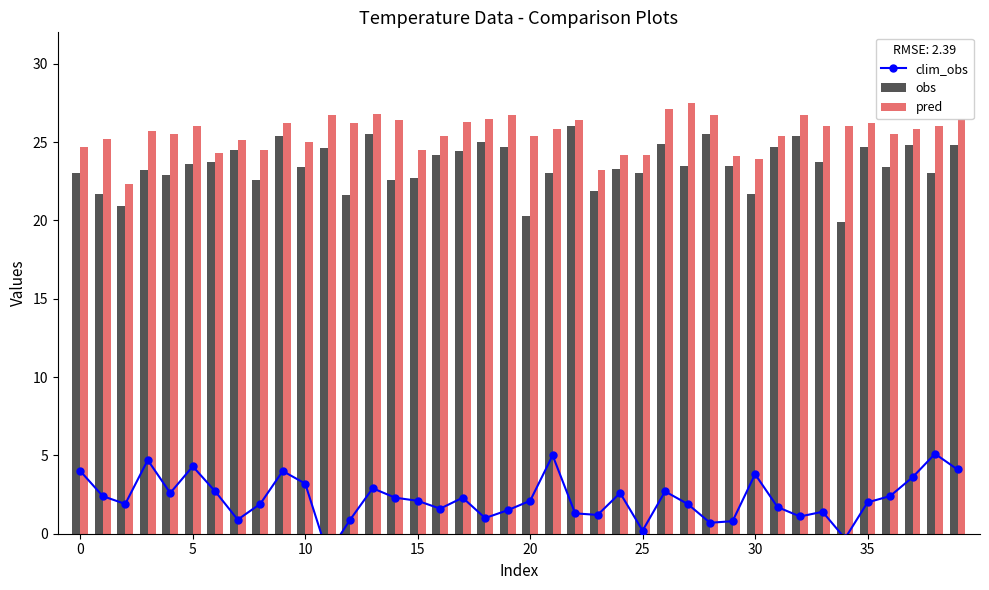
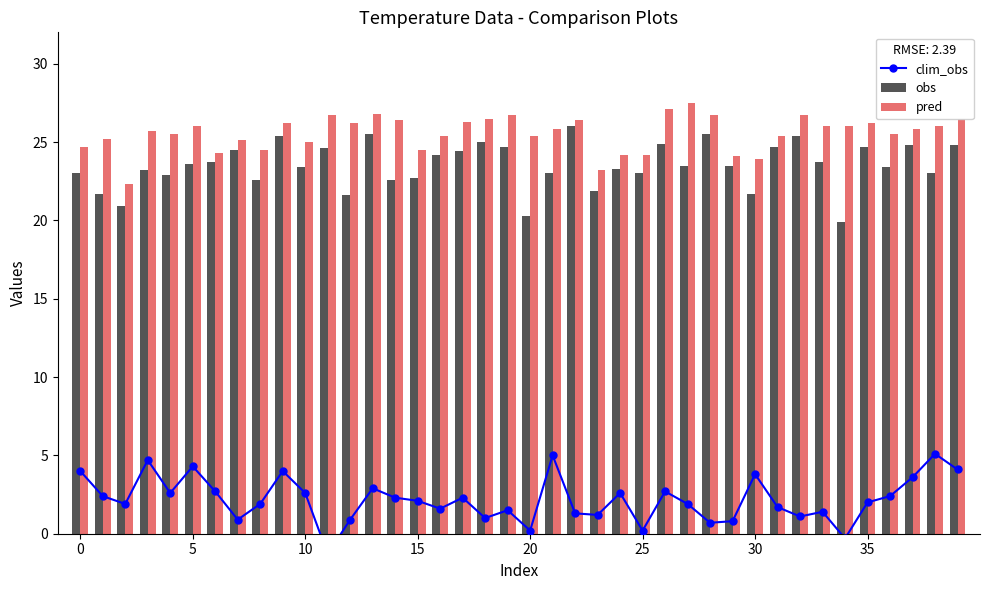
  {
    "clim_obs": {
      "0": 4.0,
      "5": 4.3,
-     "10": 3.2,
+     "10": 2.6,
      "15": 2.1,
-     "20": 2.1,
+     "20": 0.2,
      "25": 0.2,
      "30": 3.8,
      "35": 2.0
    }
  }
